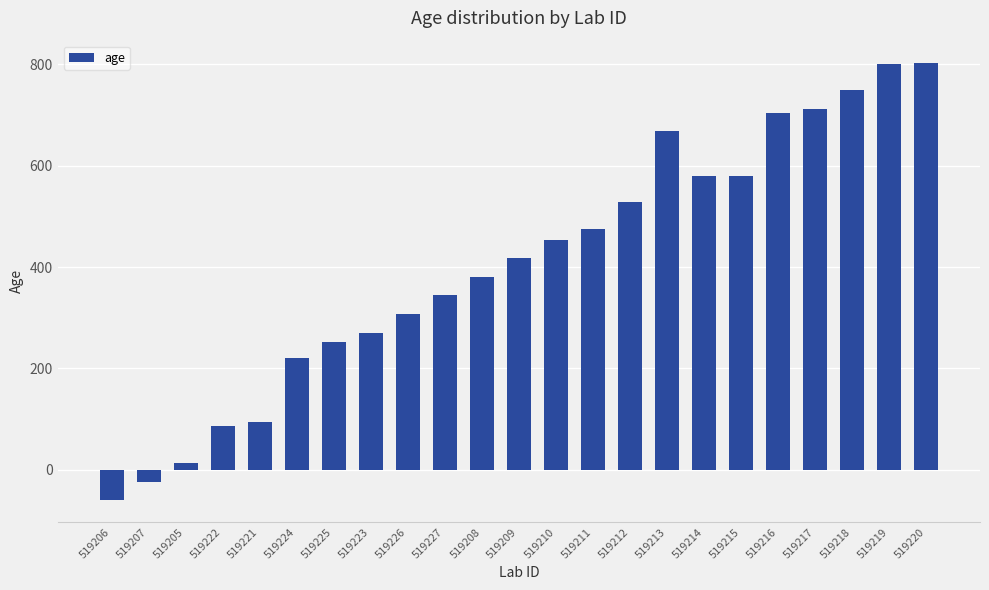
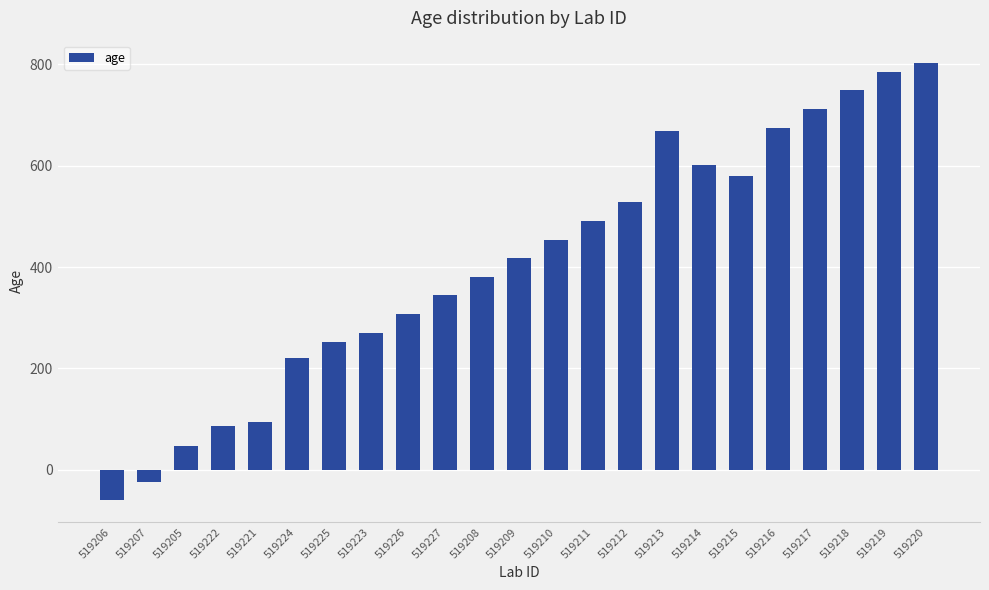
  {
    "519206": -60,
    "519207": -20,
-   "519205": 10,
+   "519205": 50,
    "519222": 90,
    "519221": 90,
    "519224": 220,
    "519225": 250,
    "519223": 270,
    "519226": 310,
    "519227": 340,
    "519208": 380,
    "519209": 420,
    "519210": 450,
-   "519211": 470,
+   "519211": 490,
    "519212": 530,
    "519213": 670,
-   "519214": 580,
+   "519214": 600,
    "519215": 580,
-   "519216": 700,
+   "519216": 670,
    "519217": 710,
    "519218": 750,
-   "519219": 800,
+   "519219": 780,
    "519220": 800
  }
